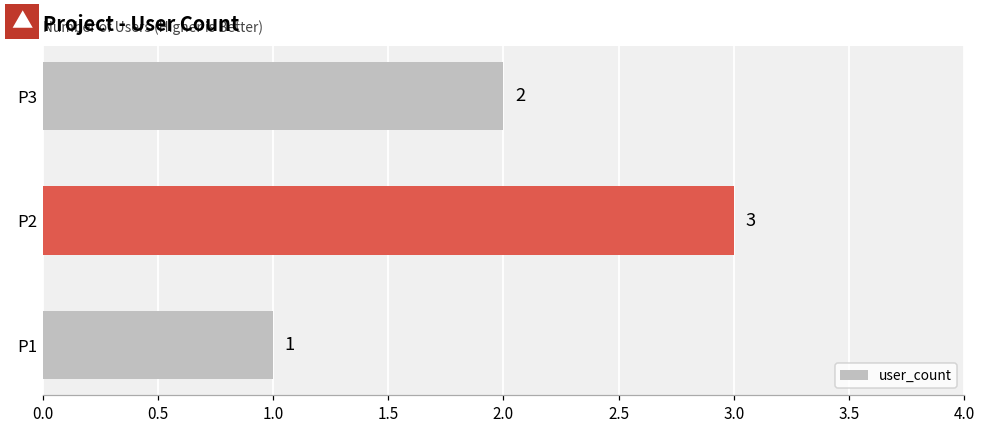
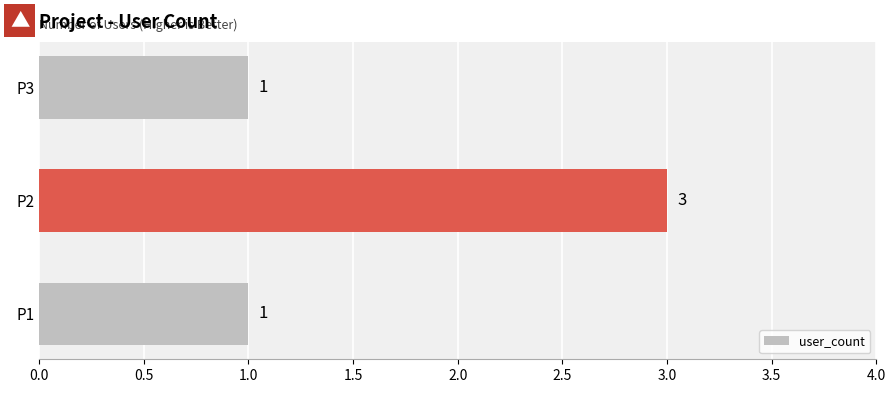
  {
-   "P3": 2,
+   "P3": 1,
    "P2": 3,
    "P1": 1
  }
